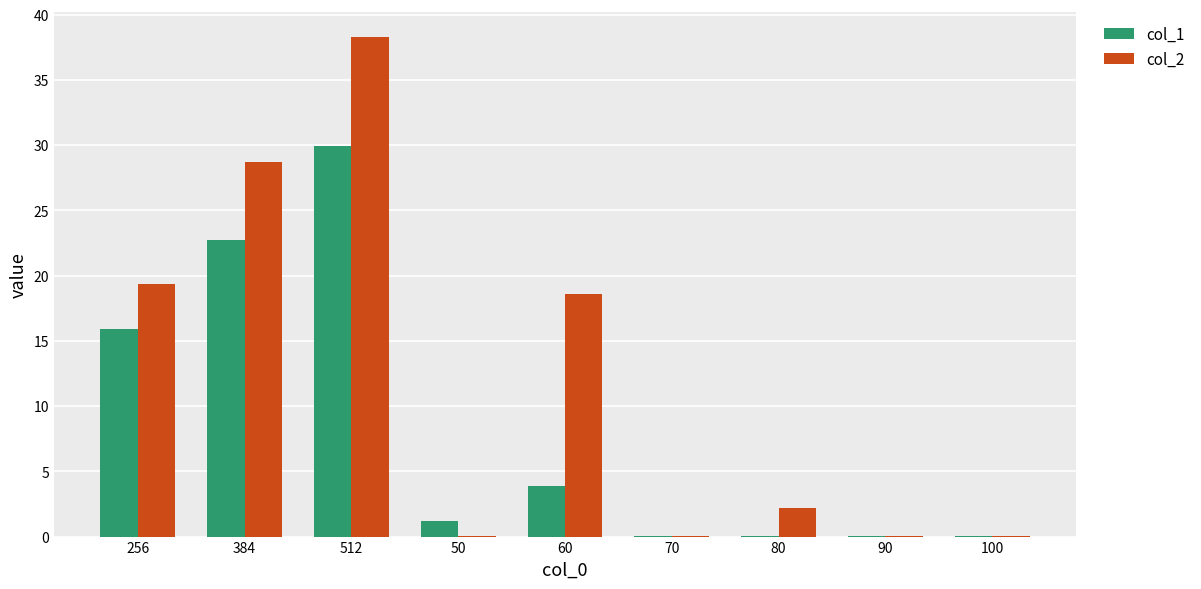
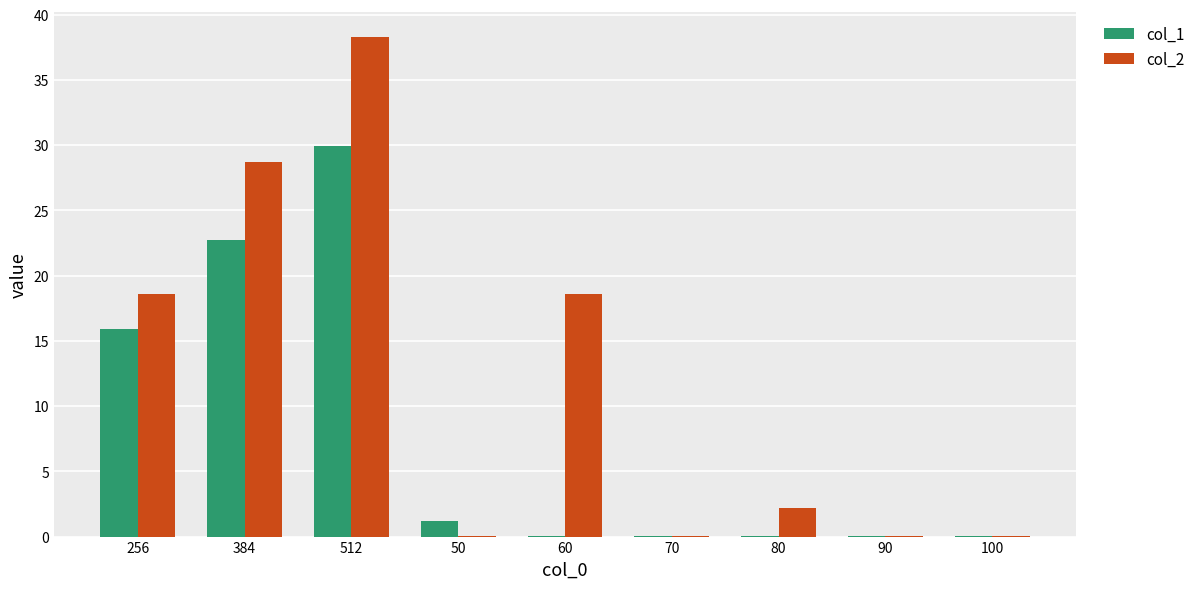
  {
    "col_1": {
      "256": 15.9,
      "384": 22.7,
      "512": 29.9,
      "50": 1.2,
-     "60": 3.9
+     "60": 0.0
    },
    "col_2": {
-     "256": 19.4,
+     "256": 18.6,
      "384": 28.7,
      "512": 38.3,
      "60": 18.6,
      "80": 2.2
    }
  }
